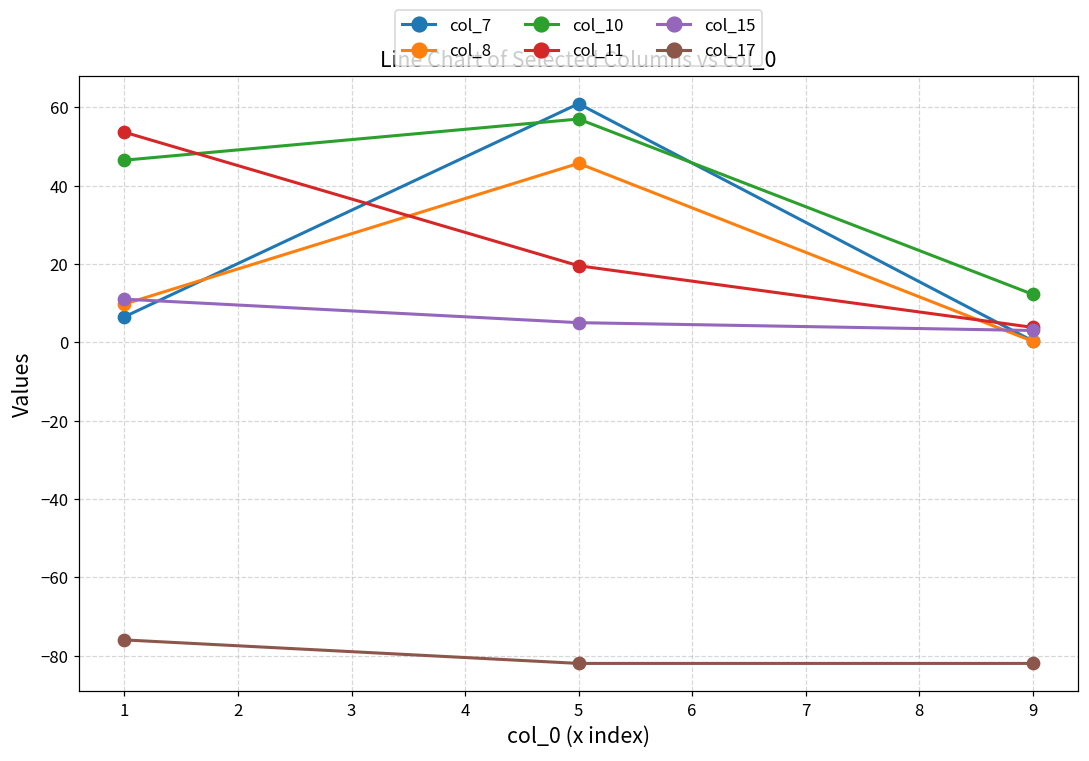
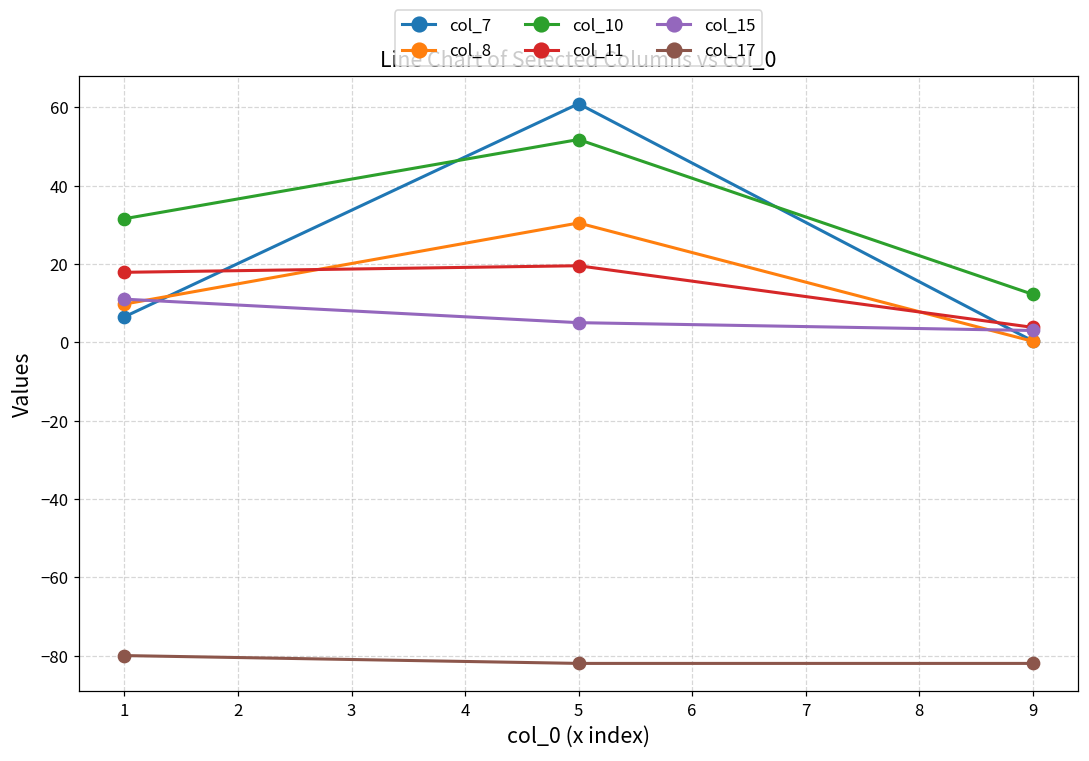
  {
    "col_7": {
      "1": 7,
      "5": 61
    },
    "col_8": {
      "1": 10,
-     "5": 46
+     "5": 30
    },
    "col_10": {
-     "1": 46,
-     "5": 57,
+     "1": 32,
+     "5": 52,
      "9": 12
    },
    "col_11": {
-     "1": 54,
+     "1": 18,
      "5": 20,
      "9": 4
    },
    "col_15": {
      "1": 11,
      "5": 5,
      "9": 3
    },
    "col_17": {
-     "1": -76,
+     "1": -80,
      "5": -82,
      "9": -82
    }
  }
